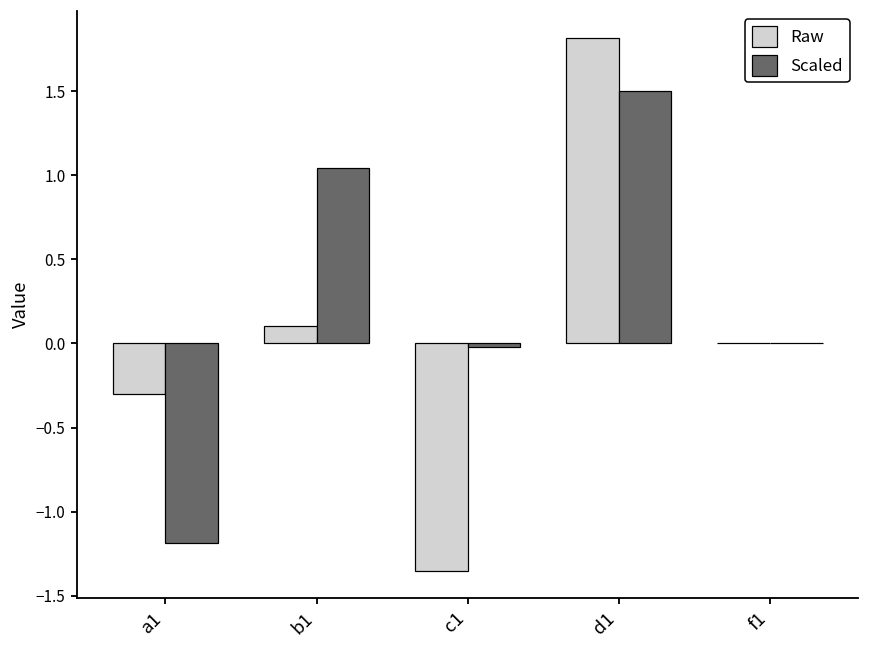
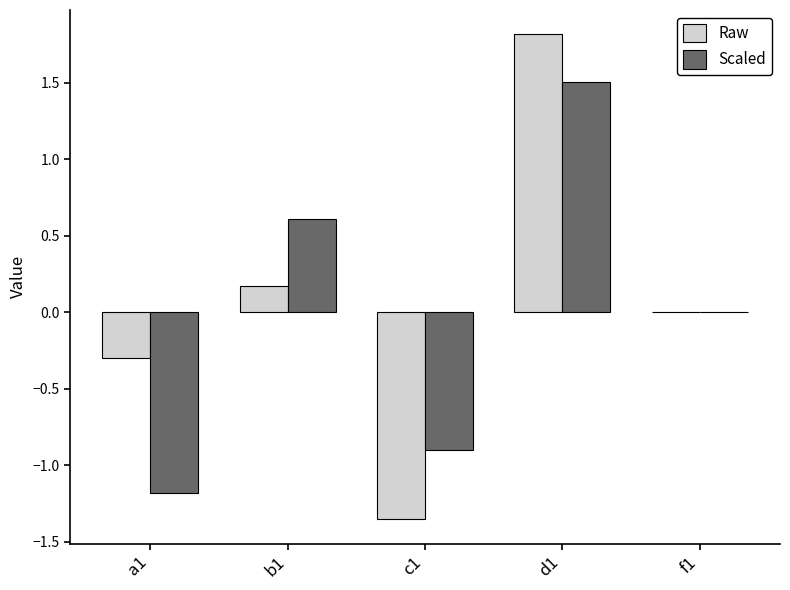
  {
    "Raw": {
      "a1": -0.30,
-     "b1": 0.10,
+     "b1": 0.17,
      "c1": -1.35,
      "d1": 1.82
    },
    "Scaled": {
      "a1": -1.18,
-     "b1": 1.04,
-     "c1": -0.02,
+     "b1": 0.61,
+     "c1": -0.90,
      "d1": 1.50
    }
  }
